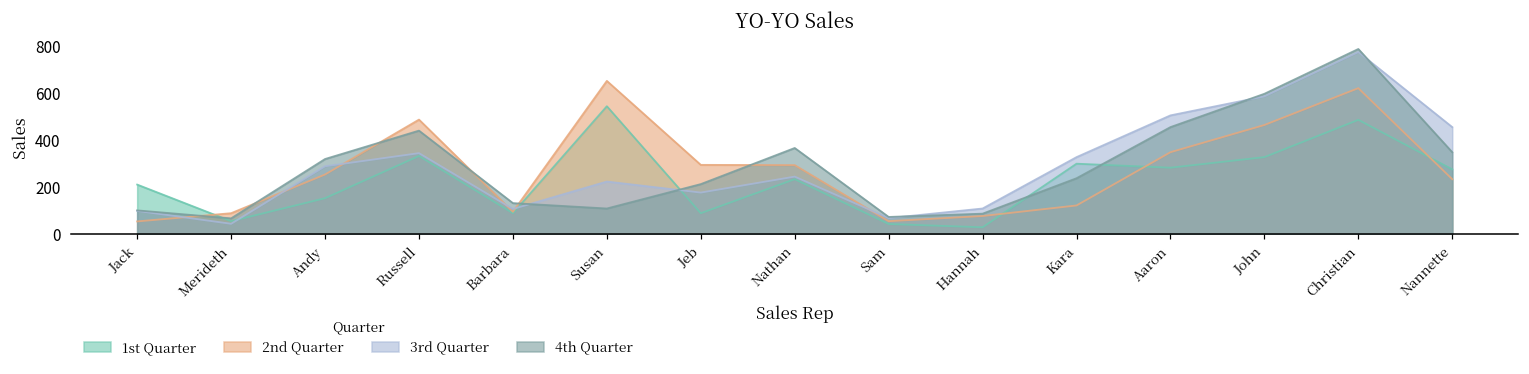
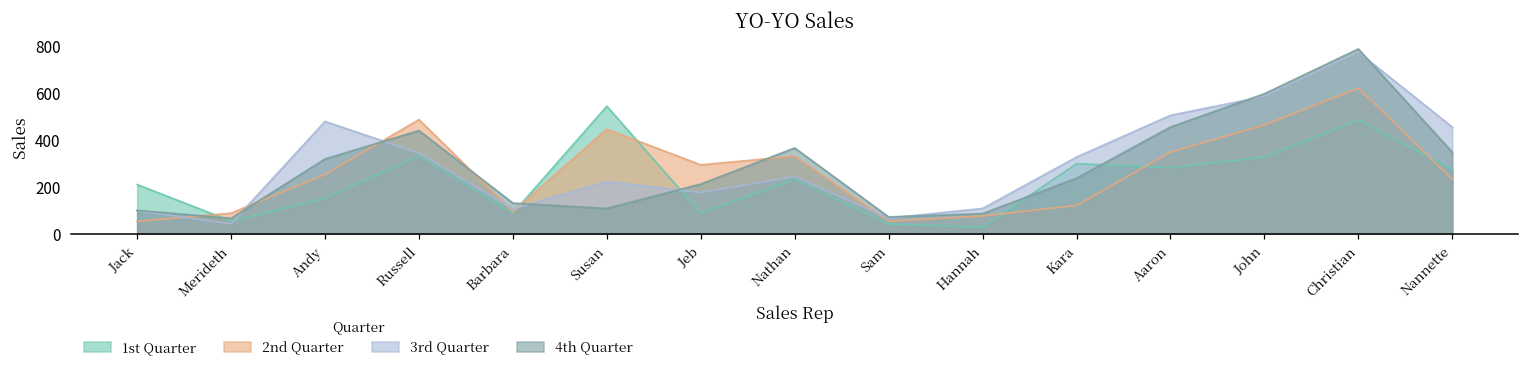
  {
    "2nd Quarter": {
      "Jack": 50,
      "Merideth": 90,
      "Andy": 250,
      "Russell": 490,
-     "Susan": 650,
+     "Susan": 450,
      "Jeb": 300,
-     "Nathan": 290,
+     "Nathan": 330,
      "Kara": 120,
      "Aaron": 350,
      "John": 470,
      "Christian": 620,
      "Nannette": 230
    },
    "3rd Quarter": {
-     "Andy": 290,
+     "Andy": 480,
      "Russell": 350,
      "Susan": 220,
      "Jeb": 180,
      "Hannah": 110,
      "Kara": 330,
      "Aaron": 510,
      "Christian": 780,
      "Nannette": 460
    }
  }
